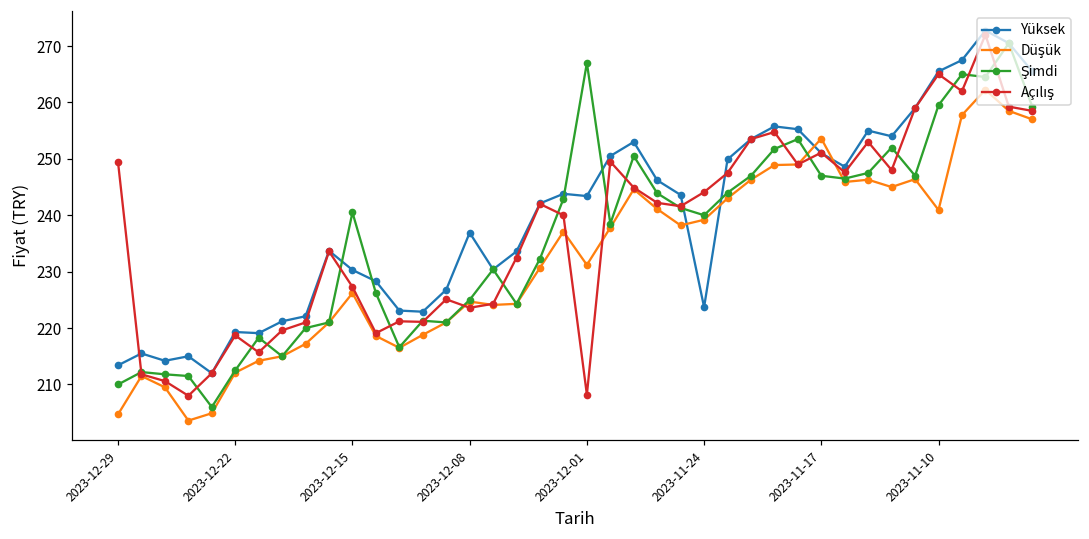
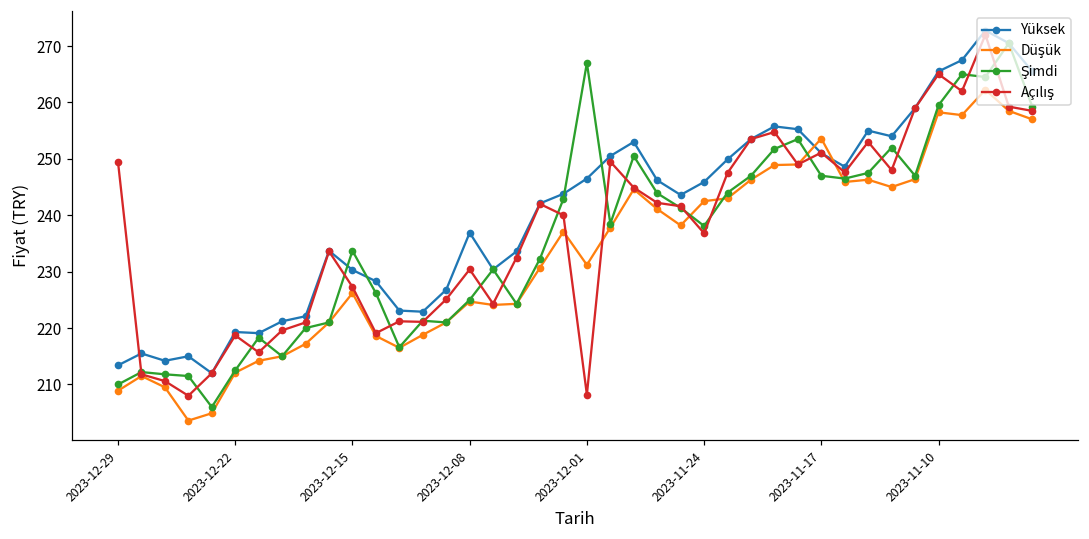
  {
    "Yüksek": {
      "2023-12-29": 213,
      "2023-12-22": 219,
      "2023-12-15": 230,
      "2023-12-08": 237,
-     "2023-12-01": 243,
-     "2023-11-24": 224,
+     "2023-12-01": 247,
+     "2023-11-24": 246,
      "2023-11-10": 266
    },
    "Düşük": {
-     "2023-12-29": 205,
+     "2023-12-29": 209,
      "2023-12-15": 226,
      "2023-12-01": 231,
-     "2023-11-24": 239,
+     "2023-11-24": 243,
      "2023-11-17": 254,
-     "2023-11-10": 241
+     "2023-11-10": 258
    },
    "Şimdi": {
      "2023-12-29": 210,
-     "2023-12-15": 241,
+     "2023-12-15": 234,
      "2023-12-01": 267,
-     "2023-11-24": 240,
+     "2023-11-24": 238,
      "2023-11-17": 247,
      "2023-11-10": 260
    },
    "Açılış": {
      "2023-12-29": 249,
      "2023-12-22": 219,
      "2023-12-15": 227,
-     "2023-12-08": 224,
+     "2023-12-08": 230,
      "2023-12-01": 208,
-     "2023-11-24": 244,
+     "2023-11-24": 237,
      "2023-11-10": 265
    }
  }
